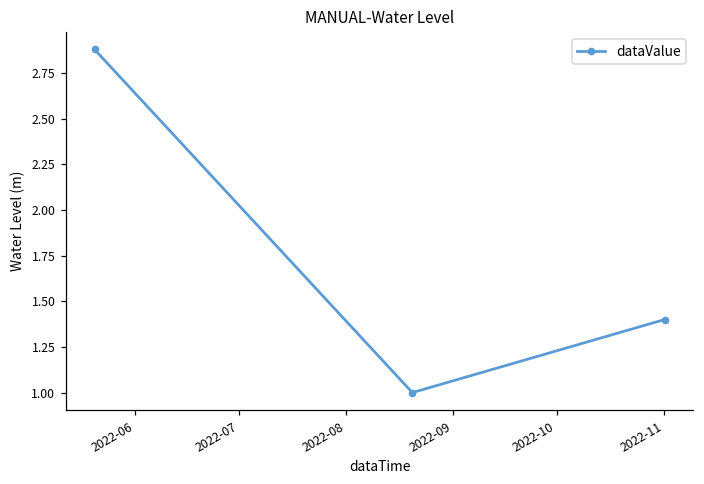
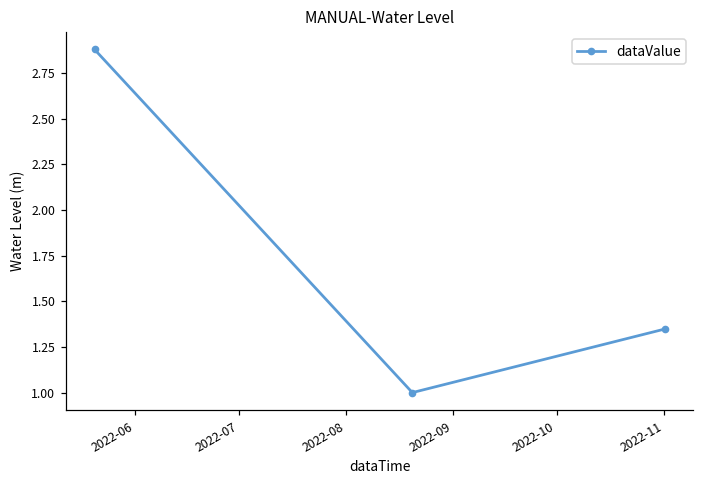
  {
-   "2022-11": 1.40
+   "2022-11": 1.35
  }
